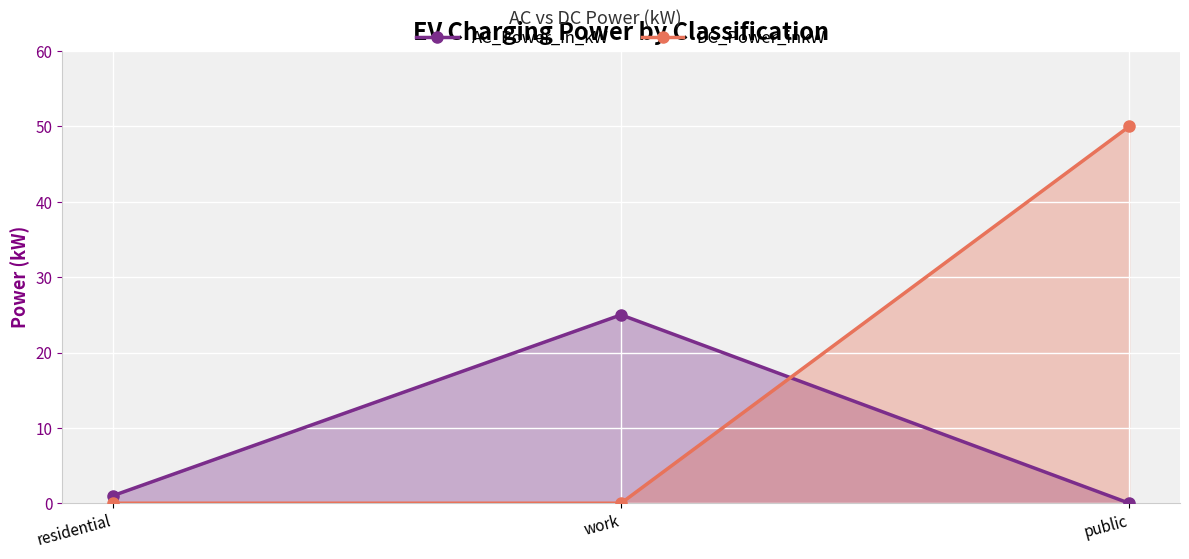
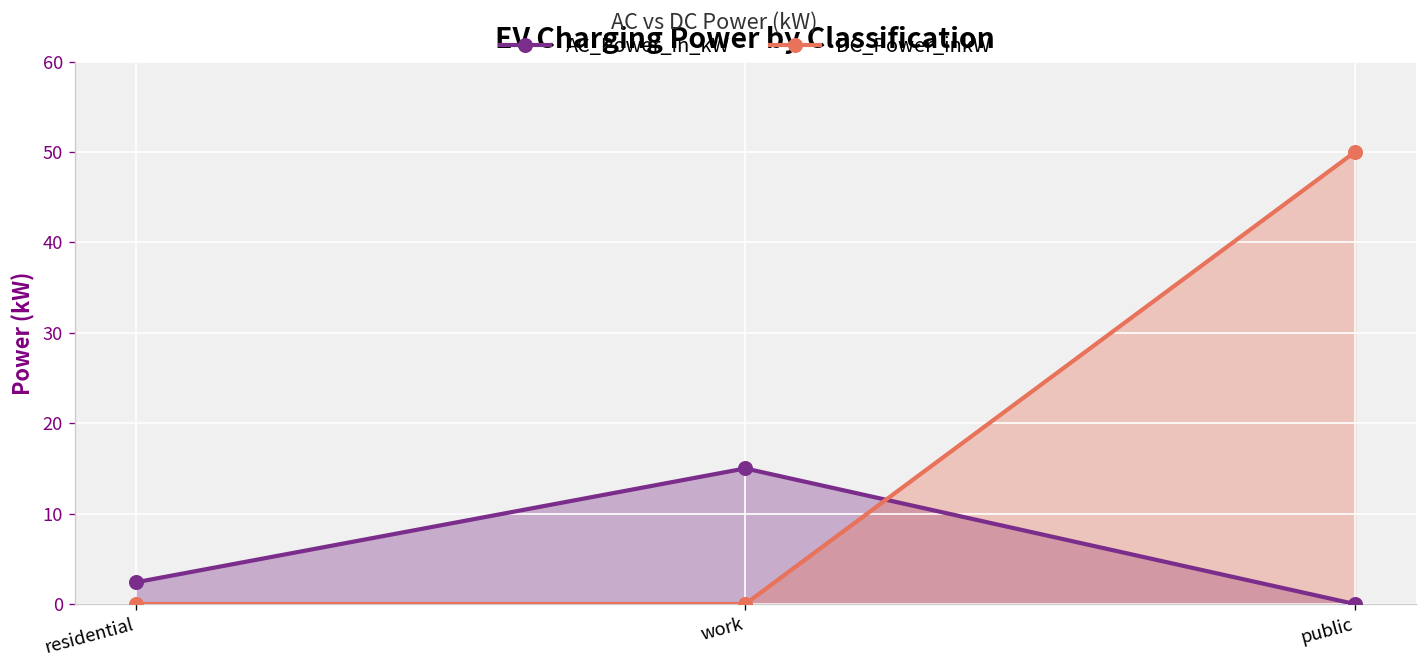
  {
    "AC_Power_in_kW": {
-     "residential": 1,
-     "work": 25,
+     "residential": 2,
+     "work": 15,
      "public": 0
    },
    "DC_Power_inkW": {
      "residential": 0,
      "work": 0,
      "public": 50
    }
  }
